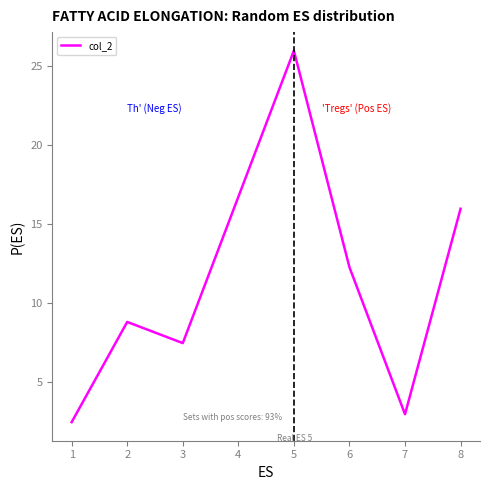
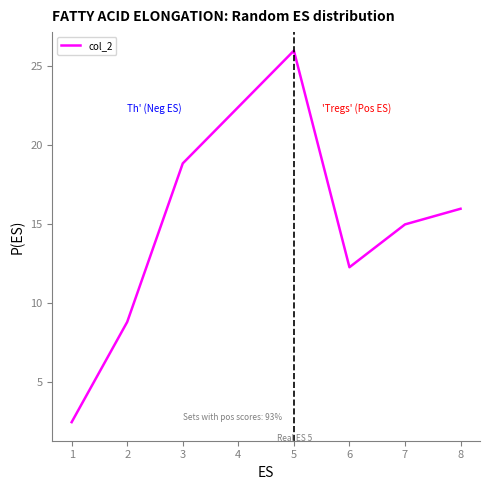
  {
    "1": 2.5,
    "2": 8.8,
-   "3": 7.5,
+   "3": 18.9,
    "5": 26.0,
    "6": 12.3,
-   "7": 3.0,
+   "7": 15.0,
    "8": 16.0
  }
